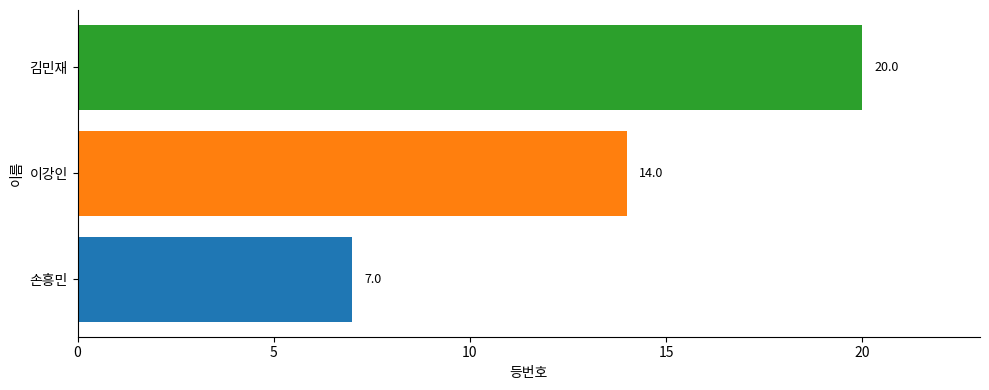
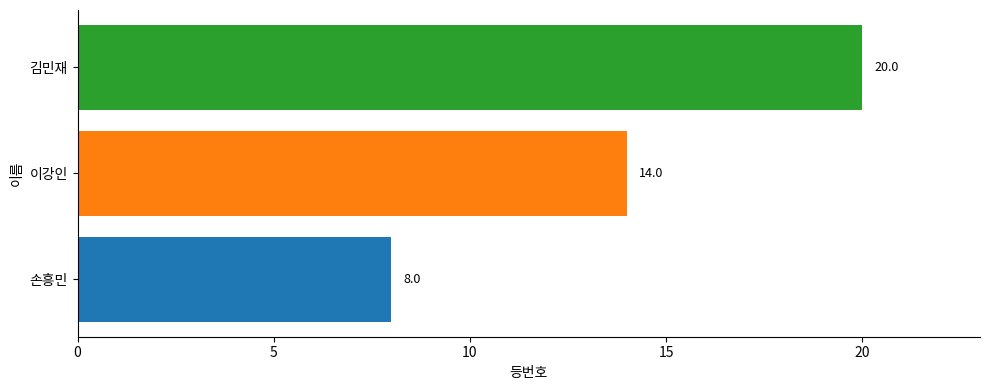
  {
    "김민재": 20.0,
    "이강인": 14.0,
-   "손흥민": 7.0
+   "손흥민": 8.0
  }
